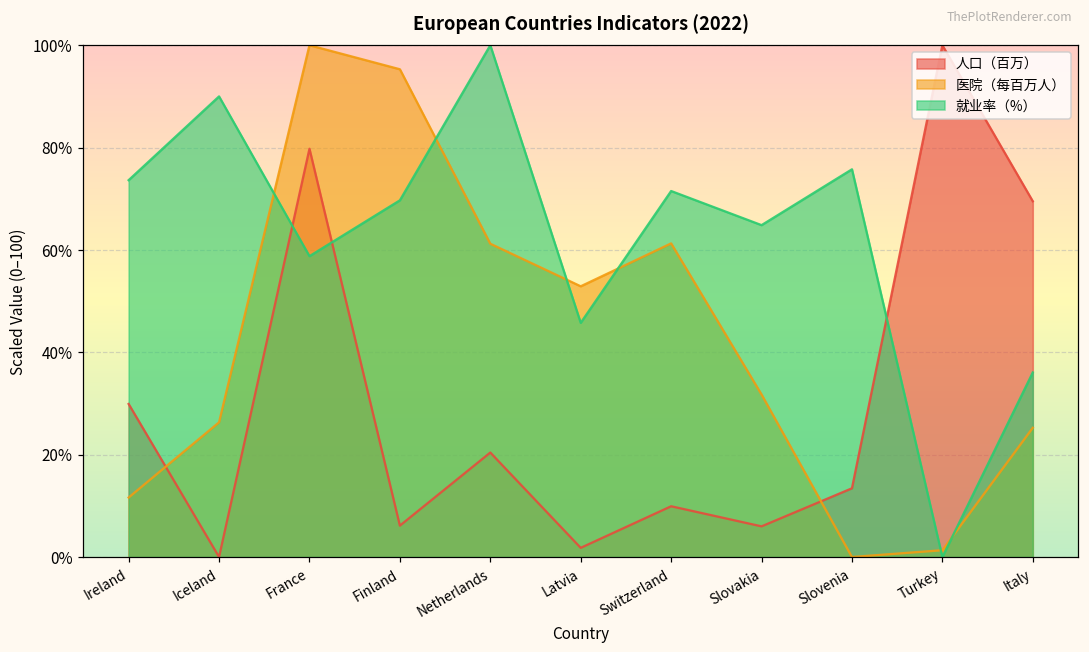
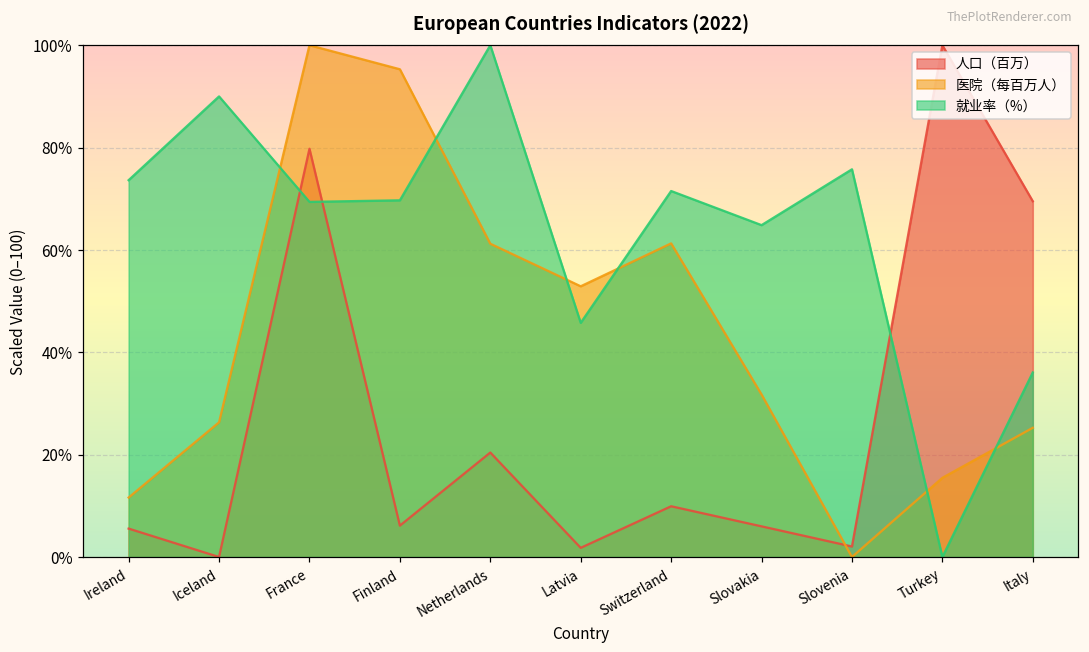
  {
    "人口（百万）": {
-     "Ireland": "30%",
+     "Ireland": "6%",
      "Iceland": "0%",
      "France": "80%",
      "Finland": "6%",
      "Netherlands": "20%",
      "Latvia": "2%",
      "Switzerland": "10%",
      "Slovakia": "6%",
-     "Slovenia": "13%",
+     "Slovenia": "2%",
      "Turkey": "100%",
      "Italy": "70%"
    },
    "医院（每百万人）": {
      "Ireland": "12%",
      "Iceland": "26%",
      "France": "100%",
      "Finland": "95%",
      "Netherlands": "61%",
      "Latvia": "53%",
      "Switzerland": "61%",
      "Slovakia": "32%",
      "Slovenia": "0%",
-     "Turkey": "1%",
+     "Turkey": "15%",
      "Italy": "25%"
    },
    "就业率（%）": {
      "Ireland": "74%",
      "Iceland": "90%",
-     "France": "59%",
+     "France": "69%",
      "Finland": "70%",
      "Netherlands": "100%",
      "Latvia": "46%",
      "Switzerland": "72%",
      "Slovakia": "65%",
      "Slovenia": "76%",
      "Turkey": "0%",
      "Italy": "36%"
    }
  }
